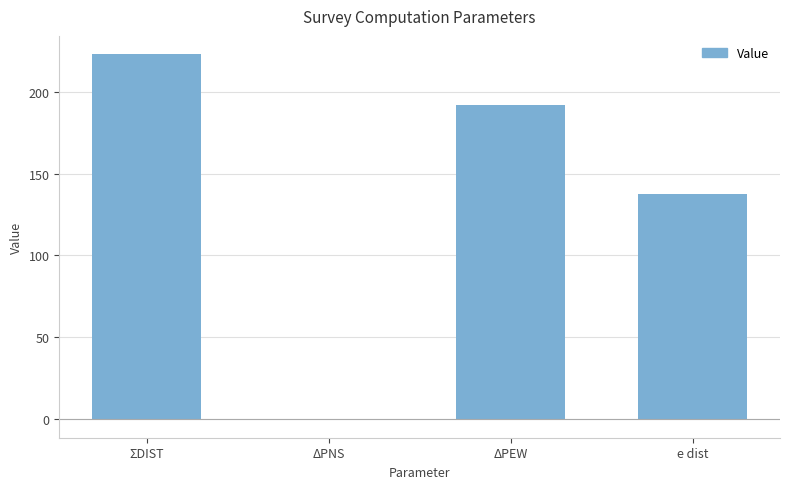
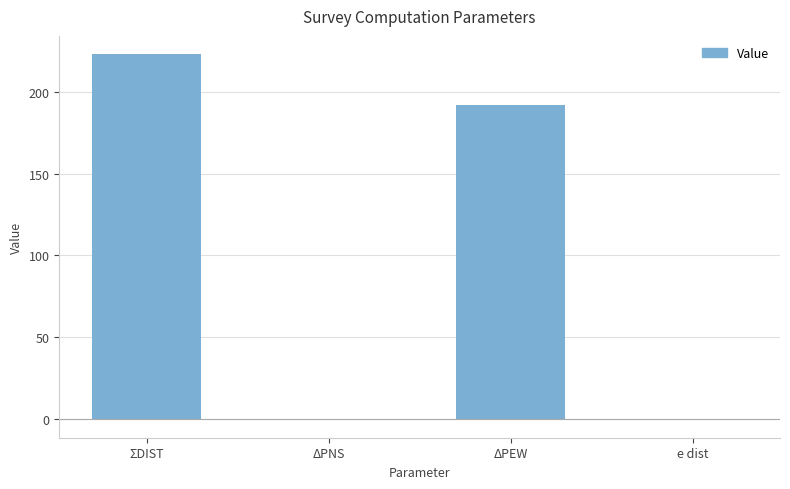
  {
    "ΣDIST": 223,
    "ΔPEW": 192,
-   "e dist": 138
+   "e dist": 0
  }
